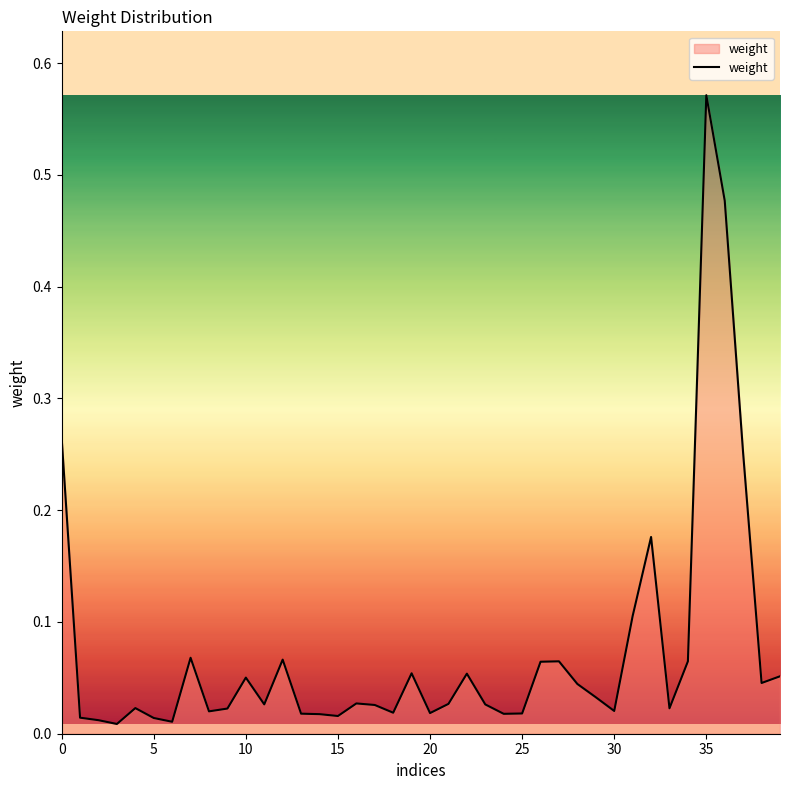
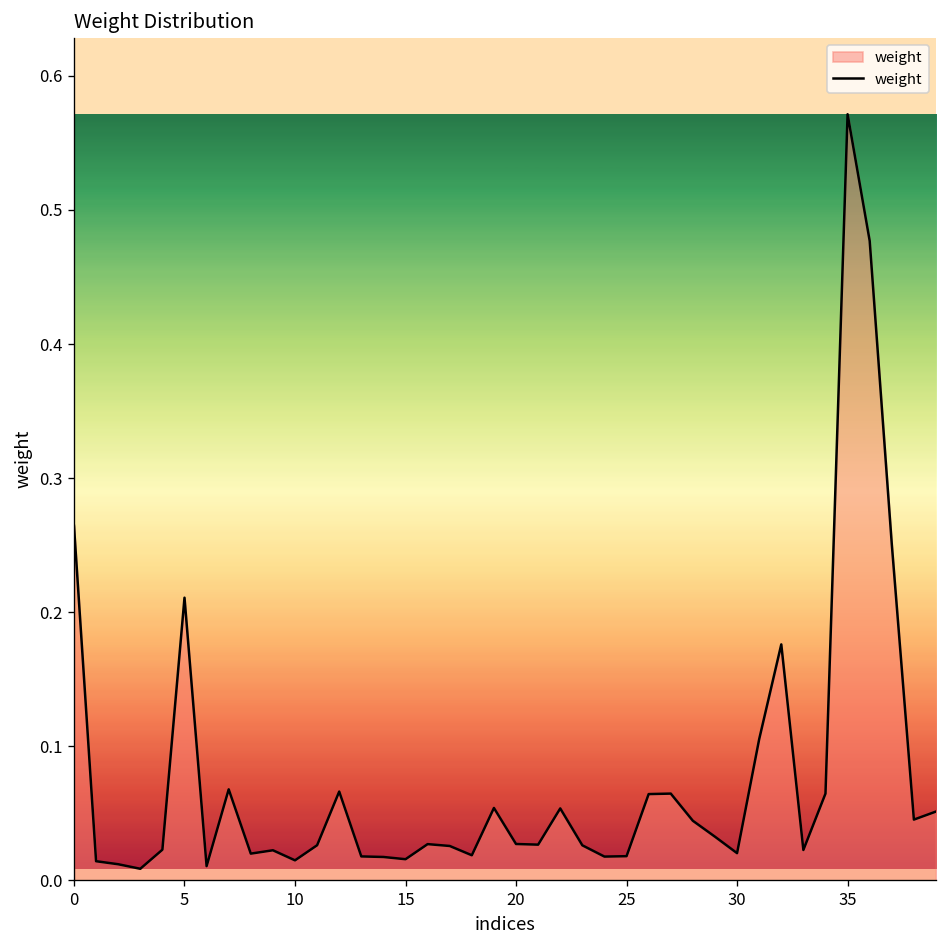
  {
    "0": 0.264,
-   "5": 0.014,
-   "10": 0.050,
+   "5": 0.211,
+   "10": 0.015,
    "15": 0.016,
-   "20": 0.018,
+   "20": 0.027,
    "25": 0.018,
    "30": 0.020,
    "35": 0.571
  }
